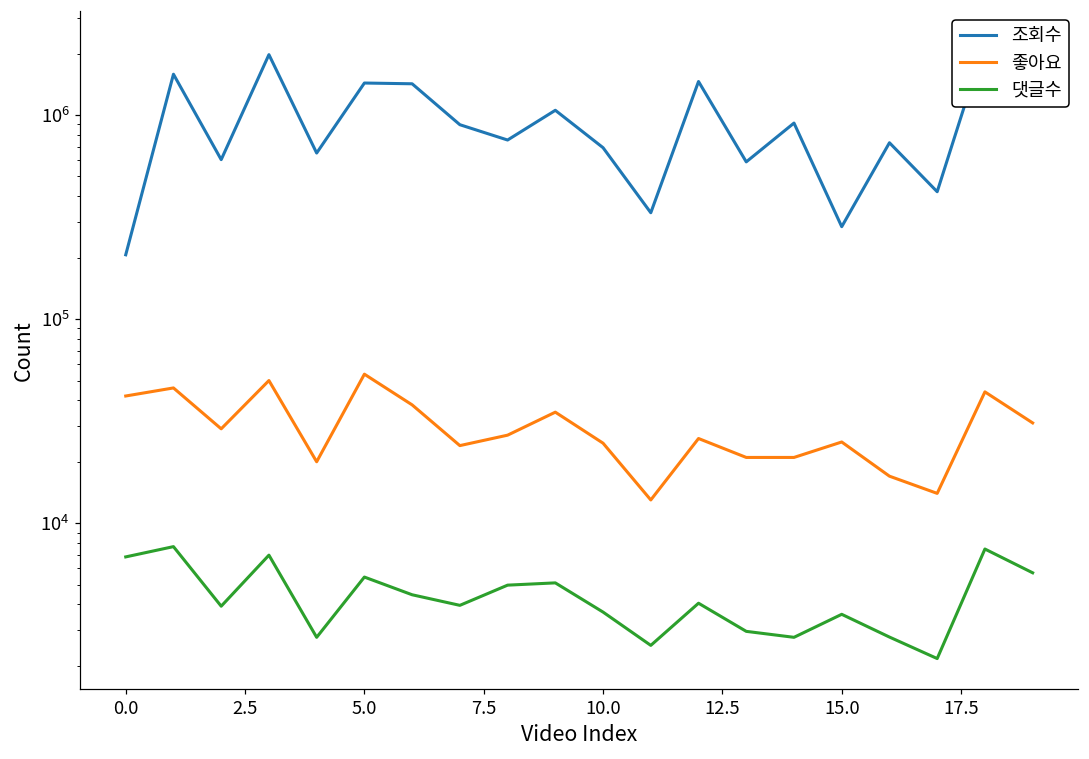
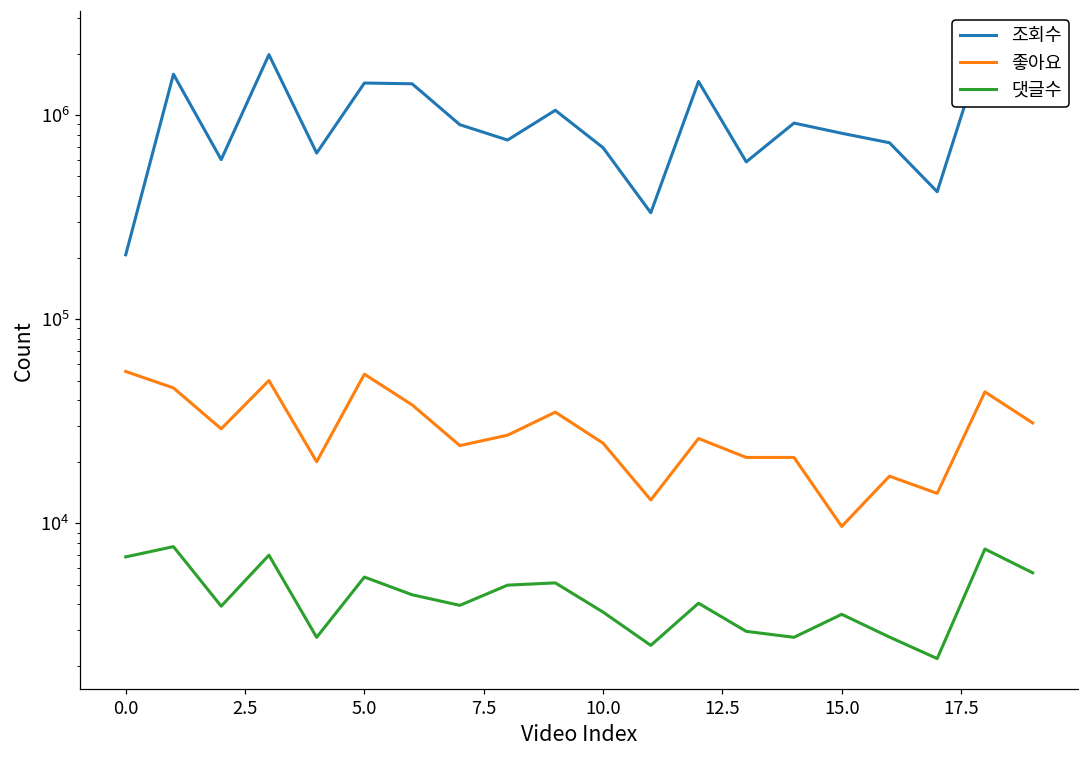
  {
    "조회수": {
      "0.0": 210000,
      "5.0": 1400000,
      "10.0": 690000,
-     "15.0": 280000
+     "15.0": 800000
    },
    "좋아요": {
-     "0.0": 42000,
+     "0.0": 55000,
      "5.0": 54000,
      "10.0": 25000,
-     "15.0": 25000
+     "15.0": 10000
    },
    "댓글수": {
      "0.0": 6800,
      "5.0": 5400,
      "10.0": 3700,
      "15.0": 3600
    }
  }
